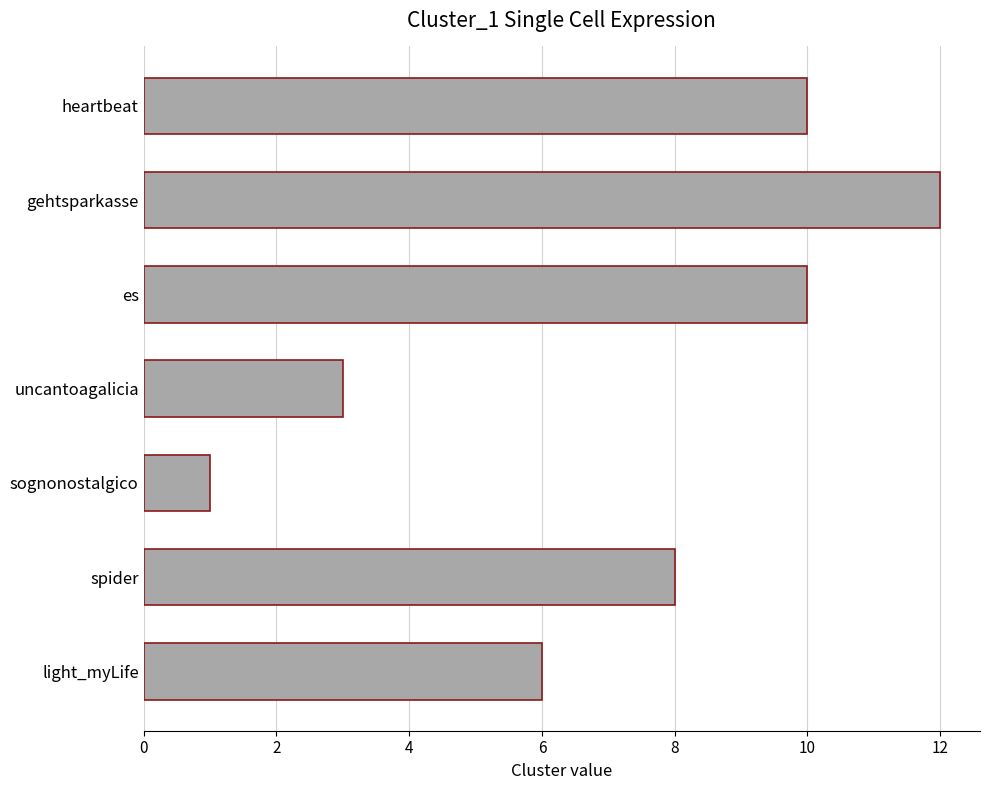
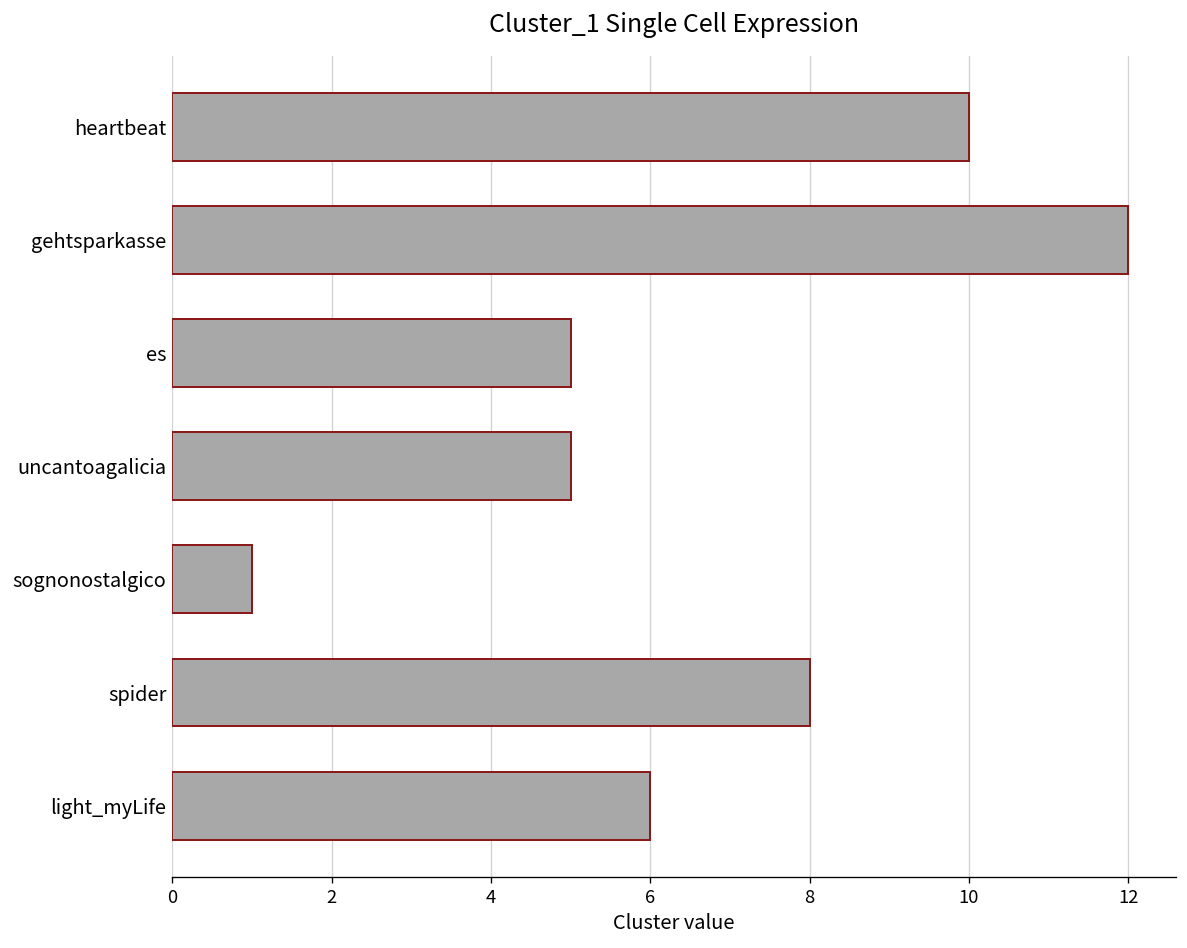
  {
    "heartbeat": 10,
    "gehtsparkasse": 12,
-   "es": 10,
-   "uncantoagalicia": 3,
+   "es": 5,
+   "uncantoagalicia": 5,
    "sognonostalgico": 1,
    "spider": 8,
    "light_myLife": 6
  }
